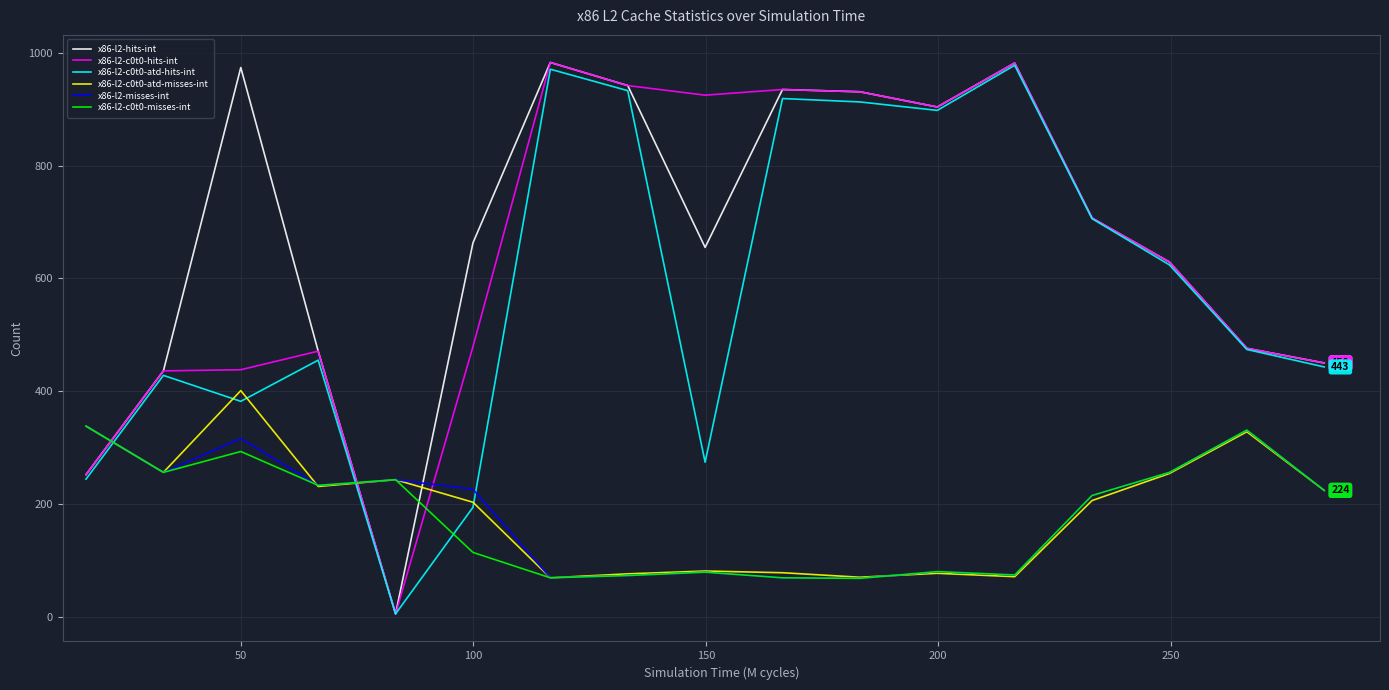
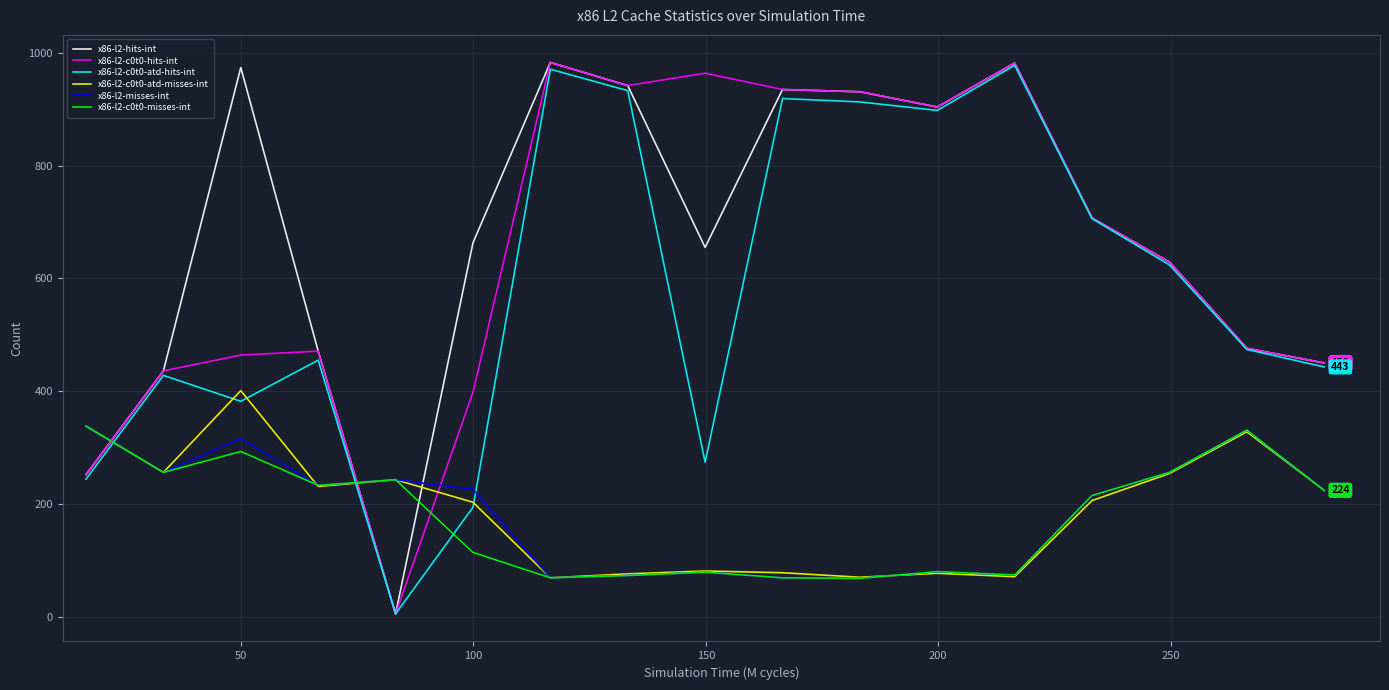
  {
    "x86-l2-hits-int": {
      "50": 970,
      "100": 660,
      "150": 660
    },
    "x86-l2-c0t0-hits-int": {
-     "50": 440,
-     "100": 480,
-     "150": 930
+     "50": 460,
+     "100": 400,
+     "150": 960
    },
    "x86-l2-c0t0-atd-hits-int": {
      "50": 380,
      "100": 190,
      "150": 270,
      "200": 900,
      "250": 620
    },
    "x86-l2-c0t0-atd-misses-int": {
      "50": 400,
      "100": 200
    },
    "x86-l2-misses-int": {
      "50": 320,
      "100": 230
    },
    "x86-l2-c0t0-misses-int": {
      "50": 290,
      "100": 110
    }
  }
